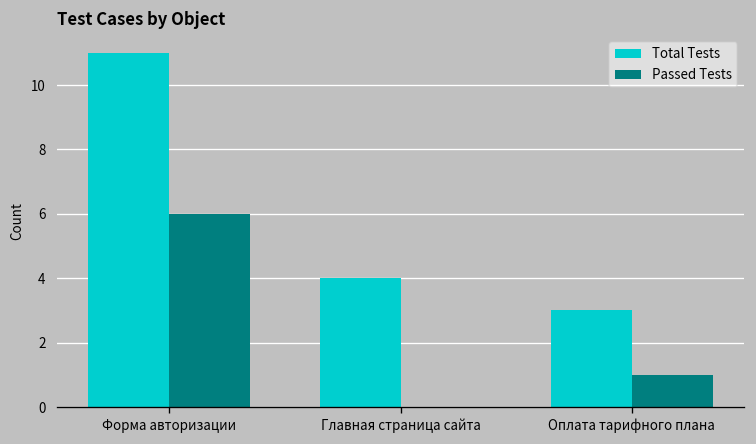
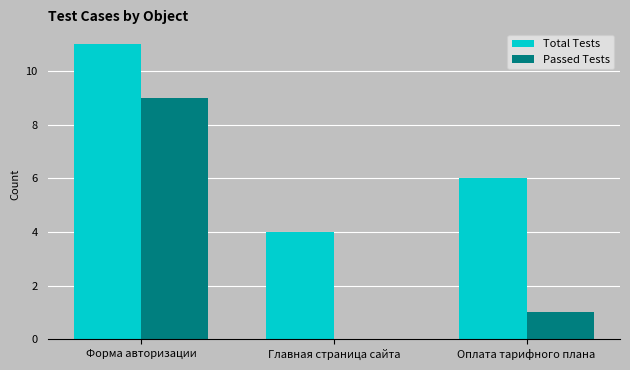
  {
    "Total Tests": {
      "Форма авторизации": 11,
      "Главная страница сайта": 4,
-     "Оплата тарифного плана": 3
+     "Оплата тарифного плана": 6
    },
    "Passed Tests": {
-     "Форма авторизации": 6,
+     "Форма авторизации": 9,
      "Главная страница сайта": 0,
      "Оплата тарифного плана": 1
    }
  }
